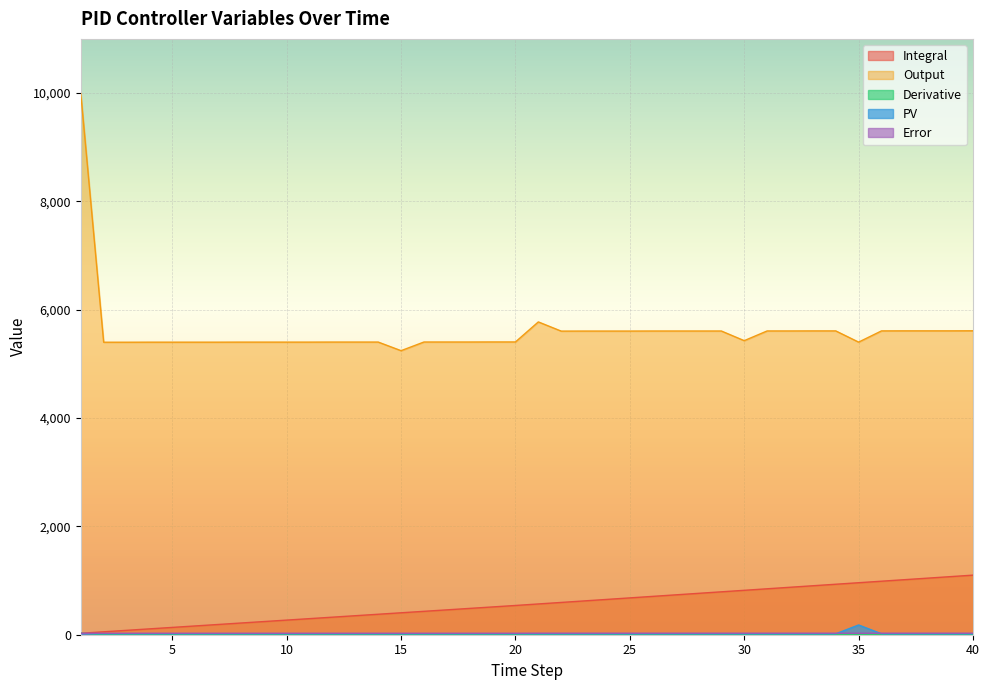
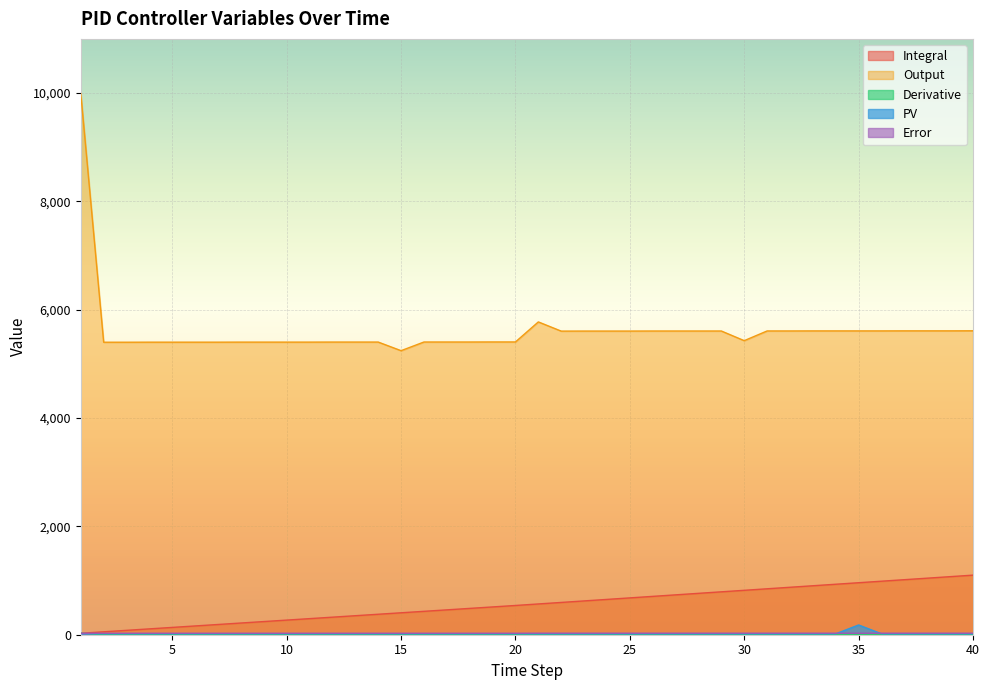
  {
    "Integral": {
      "5": "100",
      "10": "300",
      "15": "400",
      "20": "500",
      "25": "700",
      "30": "800",
      "35": "1,000",
      "40": "1,100"
    },
    "Output": {
      "5": "5,400",
      "10": "5,400",
      "15": "5,200",
      "20": "5,400",
      "25": "5,600",
      "30": "5,400",
-     "35": "5,400",
+     "35": "5,600",
      "40": "5,600"
    },
    "PV": {
      "35": "200"
    }
  }
